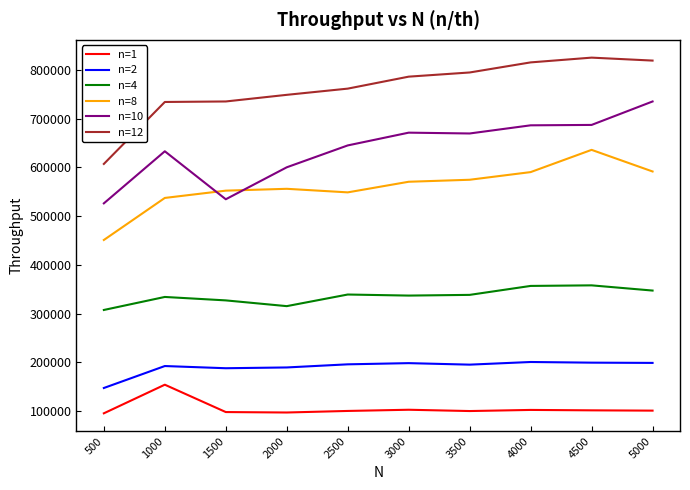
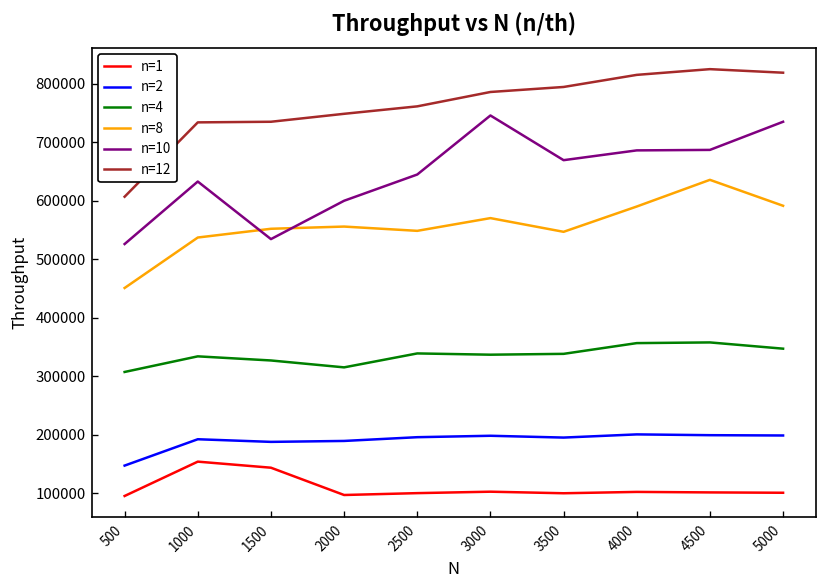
  {
    "n=1": {
      "500": 100000,
      "1000": 150000,
-     "1500": 100000,
+     "1500": 140000,
      "2000": 100000,
      "2500": 100000,
      "3000": 100000,
      "3500": 100000,
      "4000": 100000,
      "4500": 100000,
      "5000": 100000
    },
    "n=2": {
      "500": 150000,
      "1000": 190000,
      "1500": 190000,
      "2000": 190000,
      "2500": 200000,
      "3000": 200000,
      "3500": 200000,
      "4000": 200000,
      "4500": 200000,
      "5000": 200000
    },
    "n=4": {
      "500": 310000,
      "1000": 330000,
      "1500": 330000,
      "2000": 320000,
      "2500": 340000,
      "3000": 340000,
      "3500": 340000,
      "4000": 360000,
      "4500": 360000,
      "5000": 350000
    },
    "n=8": {
      "500": 450000,
      "1000": 540000,
      "1500": 550000,
      "2000": 560000,
      "2500": 550000,
      "3000": 570000,
-     "3500": 570000,
+     "3500": 550000,
      "4000": 590000,
      "4500": 640000,
      "5000": 590000
    },
    "n=10": {
      "500": 530000,
      "1000": 630000,
      "1500": 530000,
      "2000": 600000,
      "2500": 650000,
-     "3000": 670000,
+     "3000": 750000,
      "3500": 670000,
      "4000": 690000,
      "4500": 690000,
      "5000": 740000
    },
    "n=12": {
      "500": 610000,
      "1000": 730000,
      "1500": 740000,
      "2000": 750000,
      "2500": 760000,
      "3000": 790000,
      "3500": 790000,
      "4000": 820000,
      "4500": 830000,
      "5000": 820000
    }
  }
